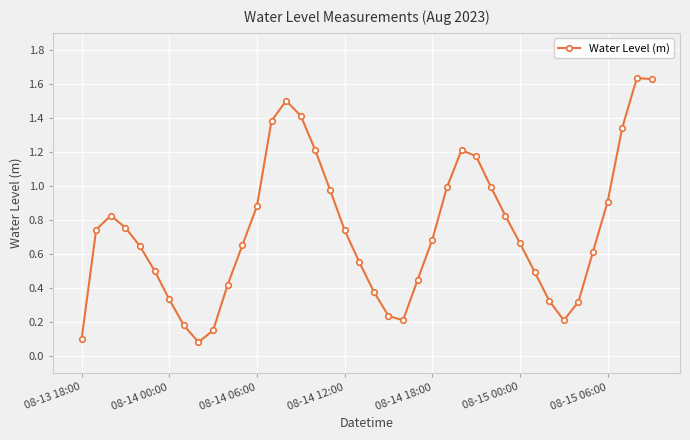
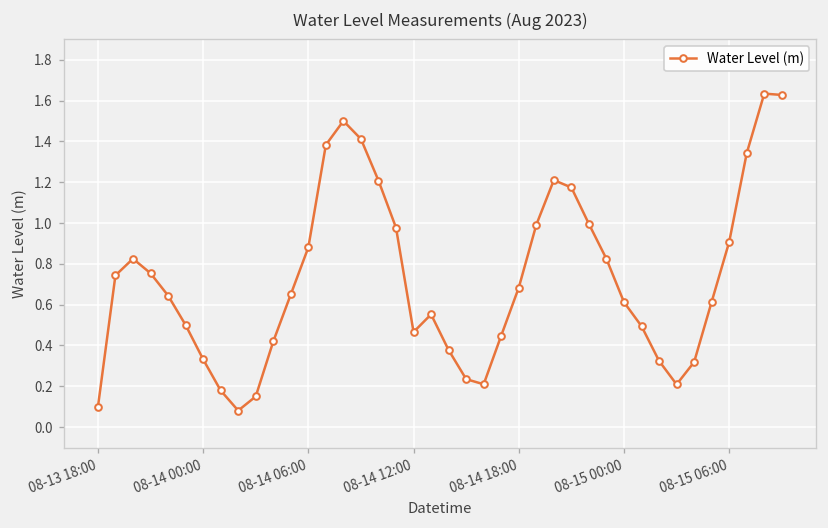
  {
    "08-13 18:00": 0.10,
    "08-14 00:00": 0.33,
    "08-14 06:00": 0.88,
-   "08-14 12:00": 0.74,
+   "08-14 12:00": 0.47,
    "08-14 18:00": 0.68,
-   "08-15 00:00": 0.66,
+   "08-15 00:00": 0.61,
    "08-15 06:00": 0.91
  }
